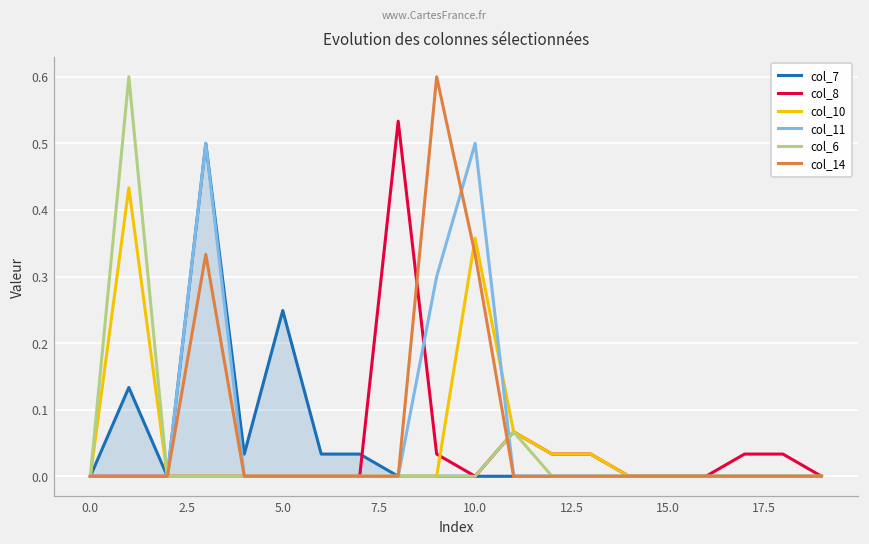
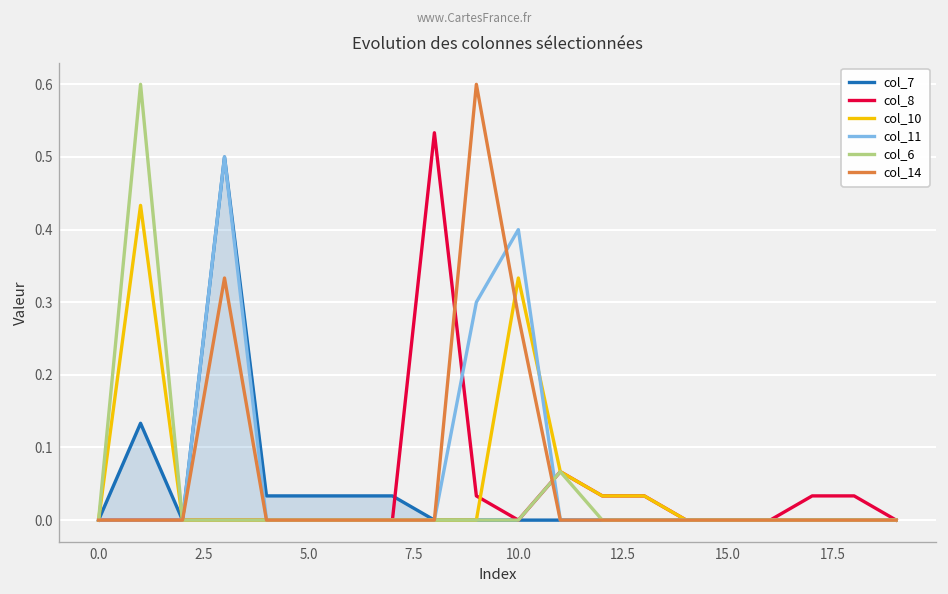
  {
    "col_7": {
-     "5.0": 0.25
+     "5.0": 0.03
    },
    "col_10": {
-     "10.0": 0.36
+     "10.0": 0.33
    },
    "col_11": {
-     "10.0": 0.5
+     "10.0": 0.4
    },
    "col_14": {
-     "10.0": 0.33
+     "10.0": 0.28
    }
  }
